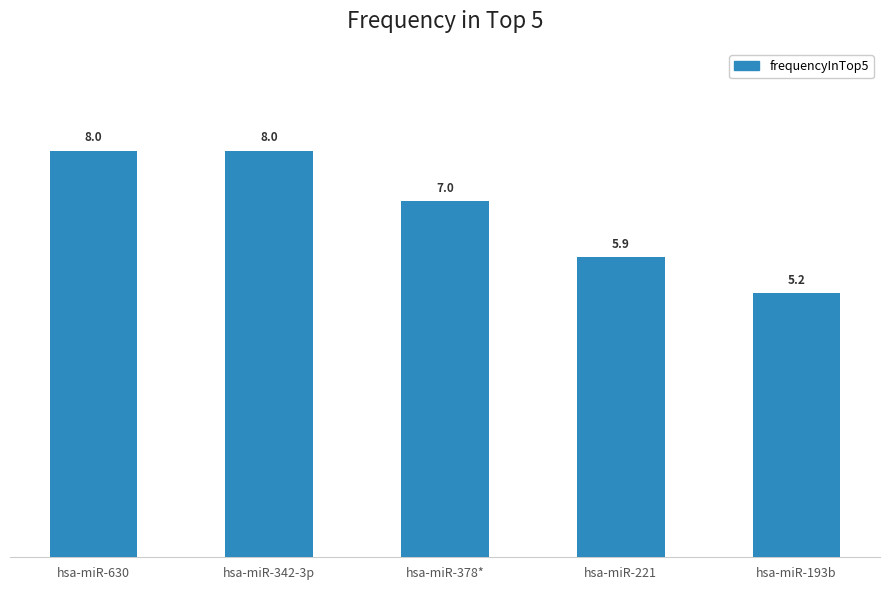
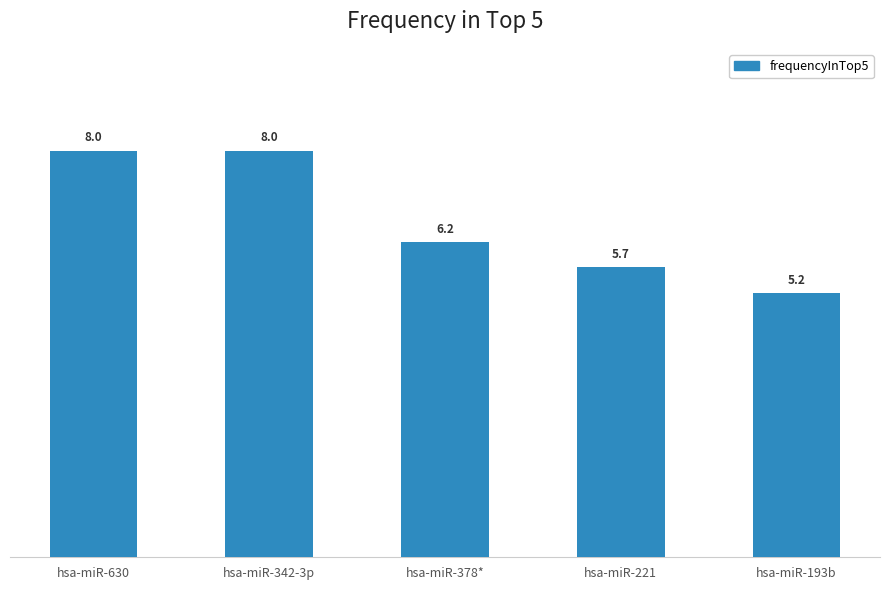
  {
    "hsa-miR-630": 8.0,
    "hsa-miR-342-3p": 8.0,
-   "hsa-miR-378*": 7.0,
-   "hsa-miR-221": 5.9,
+   "hsa-miR-378*": 6.2,
+   "hsa-miR-221": 5.7,
    "hsa-miR-193b": 5.2
  }
